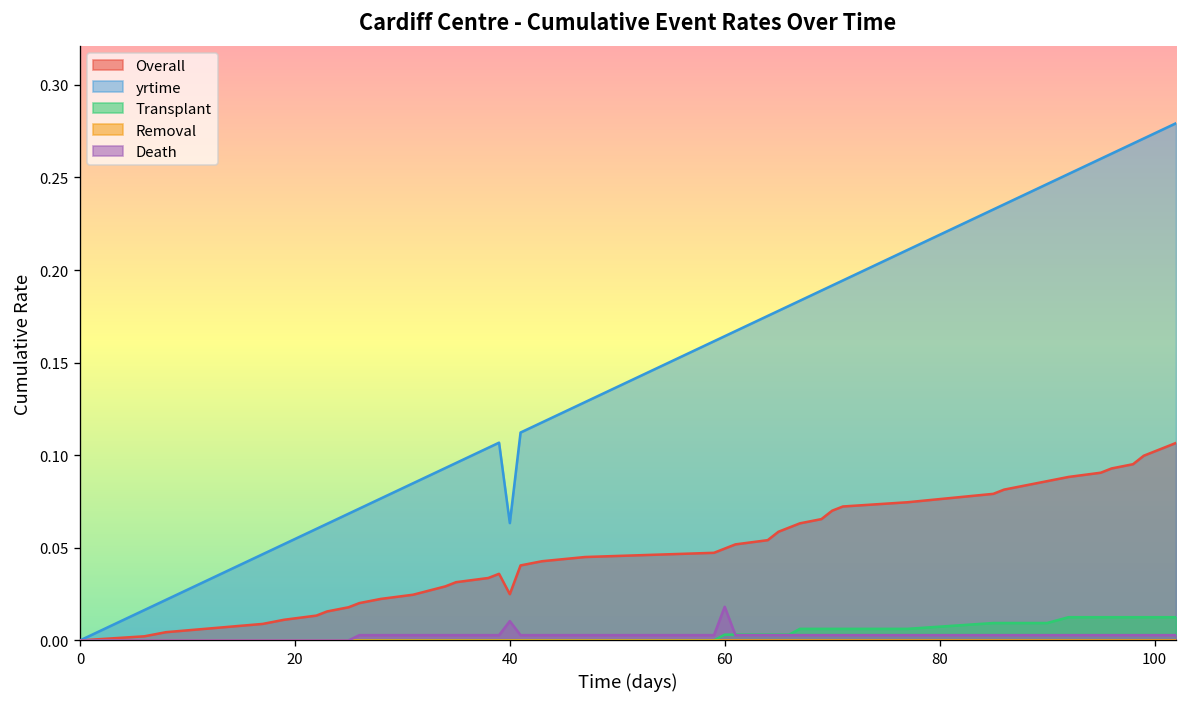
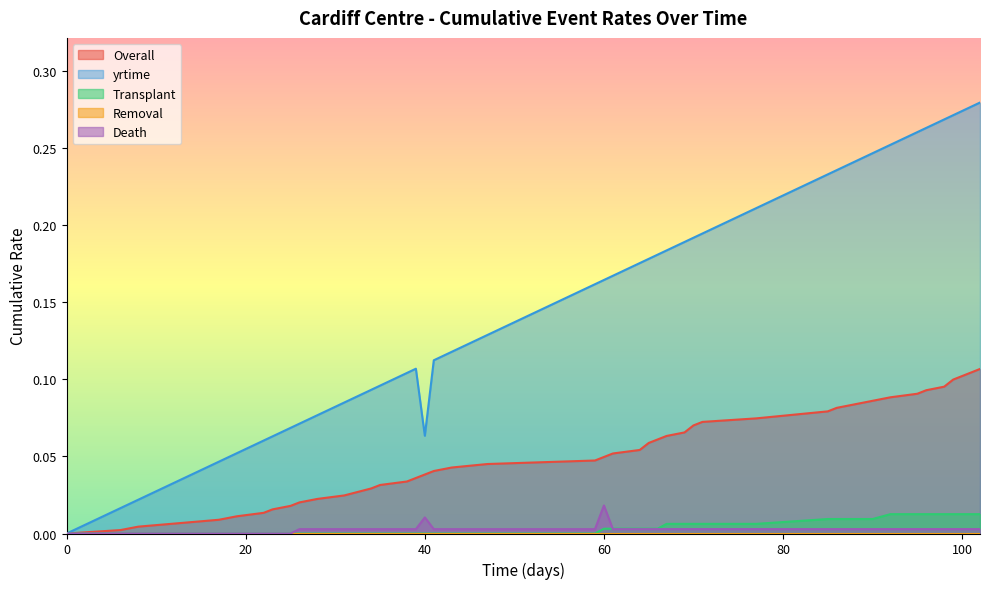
  {
    "Overall": {
-     "40": 0.025,
+     "40": 0.038,
      "60": 0.050
    },
    "yrtime": {
      "40": 0.063,
      "60": 0.164
    },
    "Transplant": {
      "60": 0.003
    },
    "Removal": {
      "60": 0.000
    },
    "Death": {
      "40": 0.010,
      "60": 0.018
    }
  }
